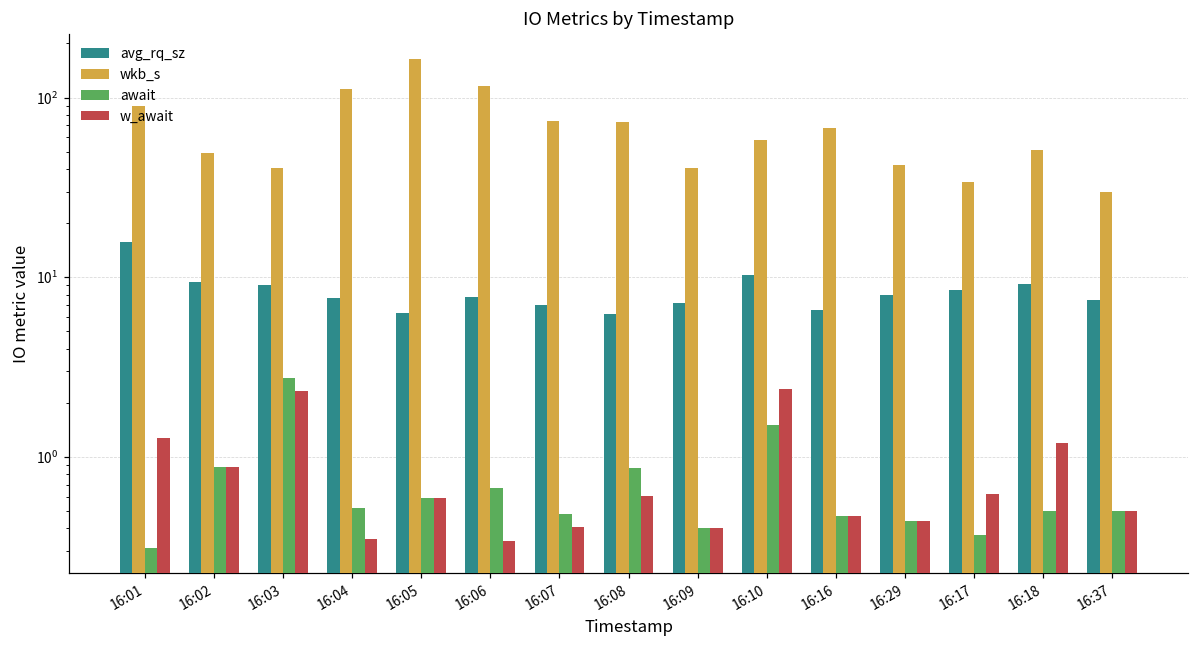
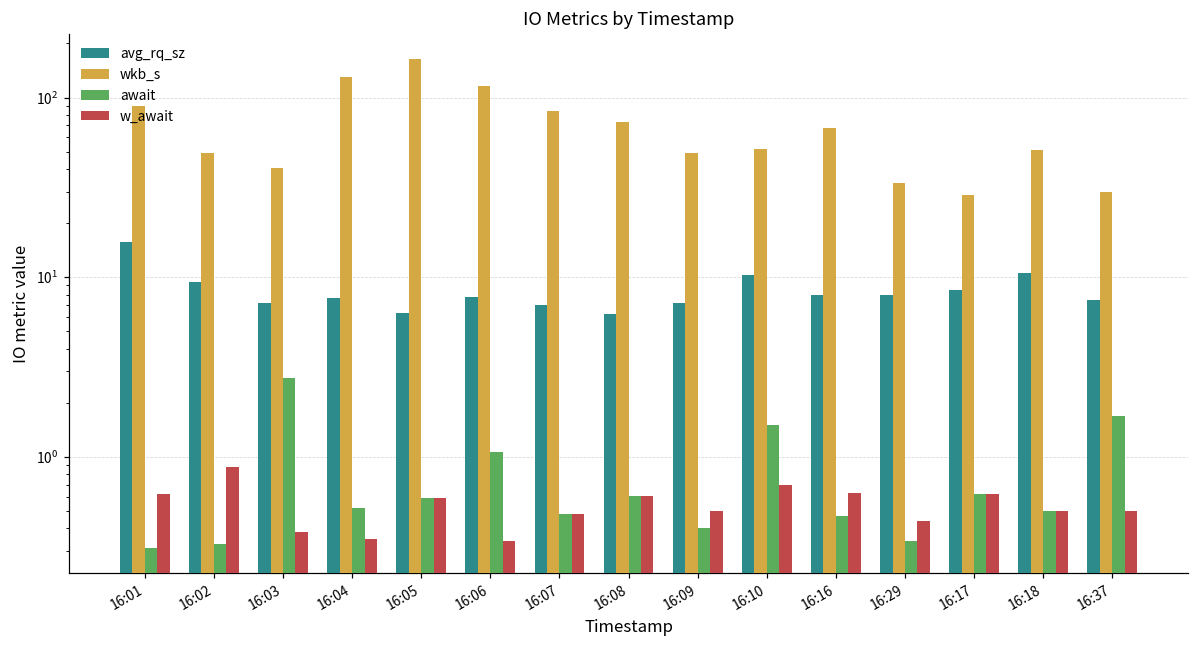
  {
    "avg_rq_sz": {
      "16:01": 16,
      "16:02": 9,
-     "16:03": 9,
+     "16:03": 7,
      "16:04": 8,
      "16:05": 6.3,
      "16:06": 8,
      "16:07": 7.1,
      "16:08": 6.2,
      "16:09": 7,
      "16:10": 10,
-     "16:16": 6.6,
+     "16:16": 8,
      "16:29": 8,
      "16:17": 9,
-     "16:18": 9,
+     "16:18": 11,
      "16:37": 8
    },
    "wkb_s": {
      "16:01": 90,
      "16:02": 49,
      "16:03": 41,
-     "16:04": 110,
+     "16:04": 130,
      "16:05": 160,
      "16:06": 120,
-     "16:07": 70,
+     "16:07": 80,
      "16:08": 70,
-     "16:09": 41,
-     "16:10": 58,
+     "16:09": 49,
+     "16:10": 52,
      "16:16": 68,
-     "16:29": 42,
-     "16:17": 34,
+     "16:29": 33,
+     "16:17": 29,
      "16:18": 51,
      "16:37": 30
    },
    "await": {
      "16:01": 0.31,
-     "16:02": 0.9,
+     "16:02": 0.33,
      "16:03": 2.8,
      "16:04": 0.52,
      "16:05": 0.59,
-     "16:06": 0.67,
+     "16:06": 1.1,
      "16:07": 0.48,
-     "16:08": 0.9,
+     "16:08": 0.61,
      "16:09": 0.40,
      "16:10": 1.5,
      "16:16": 0.47,
-     "16:29": 0.44,
-     "16:17": 0.37,
+     "16:29": 0.34,
+     "16:17": 0.62,
      "16:18": 0.50,
-     "16:37": 0.5
+     "16:37": 1.7
    },
    "w_await": {
-     "16:01": 1.3,
+     "16:01": 0.62,
      "16:02": 0.9,
-     "16:03": 2.3,
+     "16:03": 0.38,
      "16:04": 0.35,
      "16:05": 0.59,
      "16:06": 0.34,
-     "16:07": 0.41,
+     "16:07": 0.48,
      "16:08": 0.61,
-     "16:09": 0.4,
-     "16:10": 2.4,
-     "16:16": 0.47,
+     "16:09": 0.5,
+     "16:10": 0.7,
+     "16:16": 0.63,
      "16:29": 0.44,
      "16:17": 0.62,
-     "16:18": 1.2,
+     "16:18": 0.5,
      "16:37": 0.50
    }
  }
